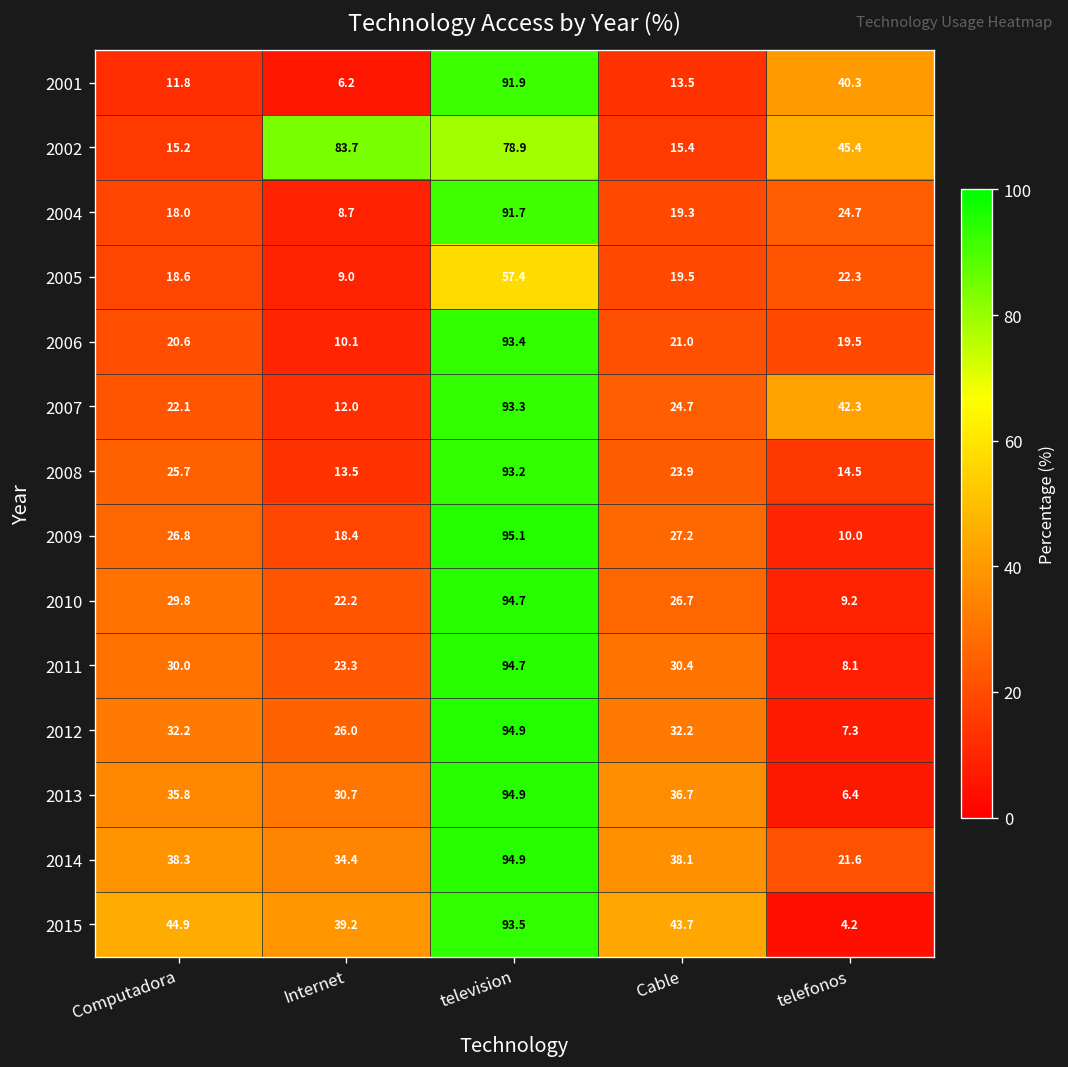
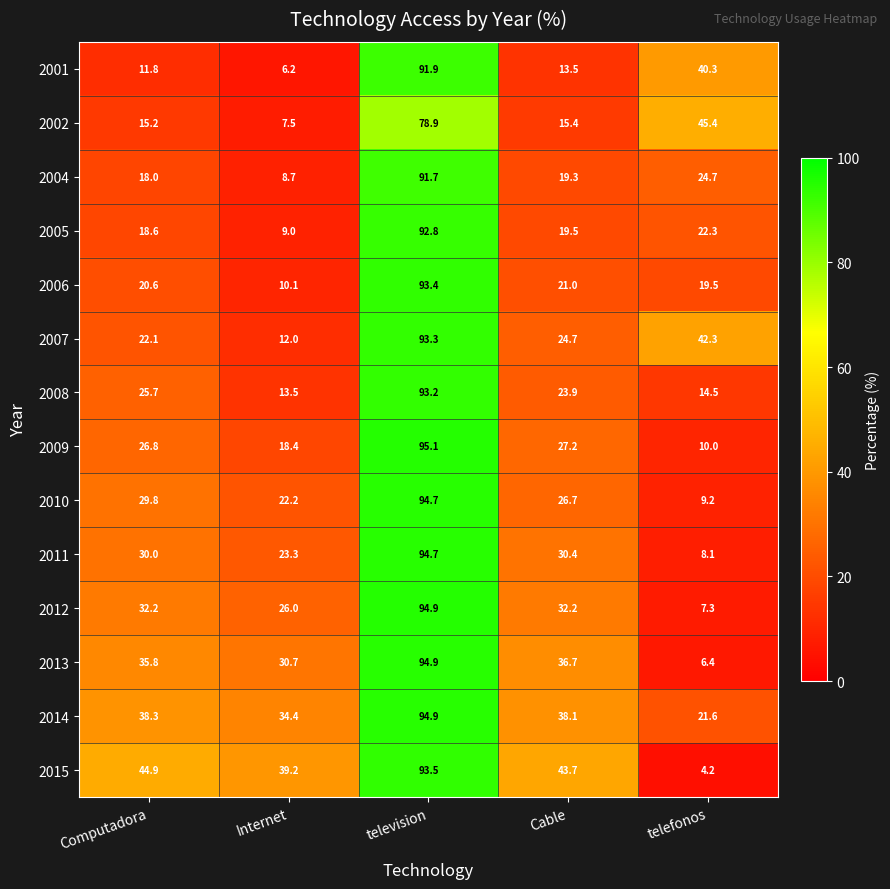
  {
    "2001": {
      "Computadora": 11.8,
      "Internet": 6.2,
      "television": 91.9,
      "Cable": 13.5,
      "telefonos": 40.3
    },
    "2002": {
      "Computadora": 15.2,
-     "Internet": 83.7,
+     "Internet": 7.5,
      "television": 78.9,
      "Cable": 15.4,
      "telefonos": 45.4
    },
    "2004": {
      "Computadora": 18.0,
      "Internet": 8.7,
      "television": 91.7,
      "Cable": 19.3,
      "telefonos": 24.7
    },
    "2005": {
      "Computadora": 18.6,
      "Internet": 9.0,
-     "television": 57.4,
+     "television": 92.8,
      "Cable": 19.5,
      "telefonos": 22.3
    },
    "2006": {
      "Computadora": 20.6,
      "Internet": 10.1,
      "television": 93.4,
      "Cable": 21.0,
      "telefonos": 19.5
    },
    "2007": {
      "Computadora": 22.1,
      "Internet": 12.0,
      "television": 93.3,
      "Cable": 24.7,
      "telefonos": 42.3
    },
    "2008": {
      "Computadora": 25.7,
      "Internet": 13.5,
      "television": 93.2,
      "Cable": 23.9,
      "telefonos": 14.5
    },
    "2009": {
      "Computadora": 26.8,
      "Internet": 18.4,
      "television": 95.1,
      "Cable": 27.2,
      "telefonos": 10.0
    },
    "2010": {
      "Computadora": 29.8,
      "Internet": 22.2,
      "television": 94.7,
      "Cable": 26.7,
      "telefonos": 9.2
    },
    "2011": {
      "Computadora": 30.0,
      "Internet": 23.3,
      "television": 94.7,
      "Cable": 30.4,
      "telefonos": 8.1
    },
    "2012": {
      "Computadora": 32.2,
      "Internet": 26.0,
      "television": 94.9,
      "Cable": 32.2,
      "telefonos": 7.3
    },
    "2013": {
      "Computadora": 35.8,
      "Internet": 30.7,
      "television": 94.9,
      "Cable": 36.7,
      "telefonos": 6.4
    },
    "2014": {
      "Computadora": 38.3,
      "Internet": 34.4,
      "television": 94.9,
      "Cable": 38.1,
      "telefonos": 21.6
    },
    "2015": {
      "Computadora": 44.9,
      "Internet": 39.2,
      "television": 93.5,
      "Cable": 43.7,
      "telefonos": 4.2
    }
  }
